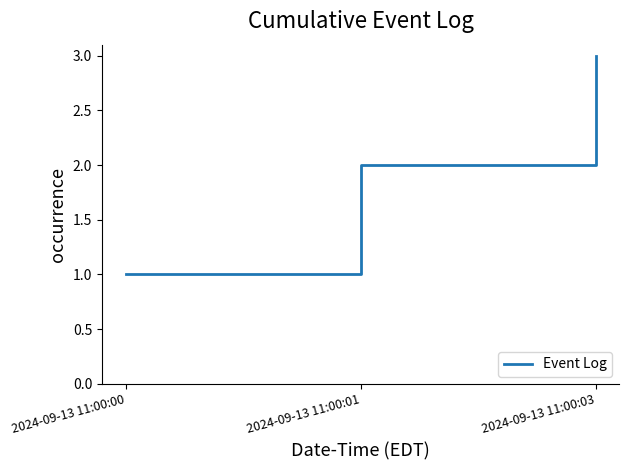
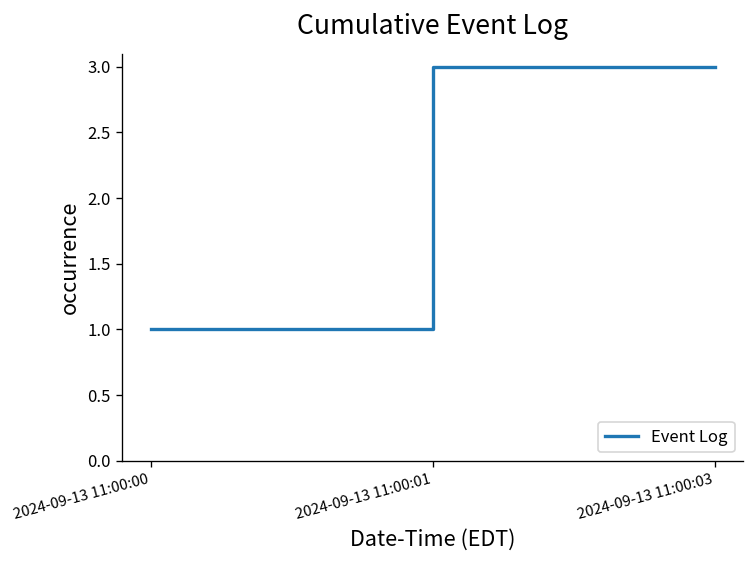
  {
    "2024-09-13 11:00:00": 1,
-   "2024-09-13 11:00:01": 2,
+   "2024-09-13 11:00:01": 3,
    "2024-09-13 11:00:03": 3
  }
